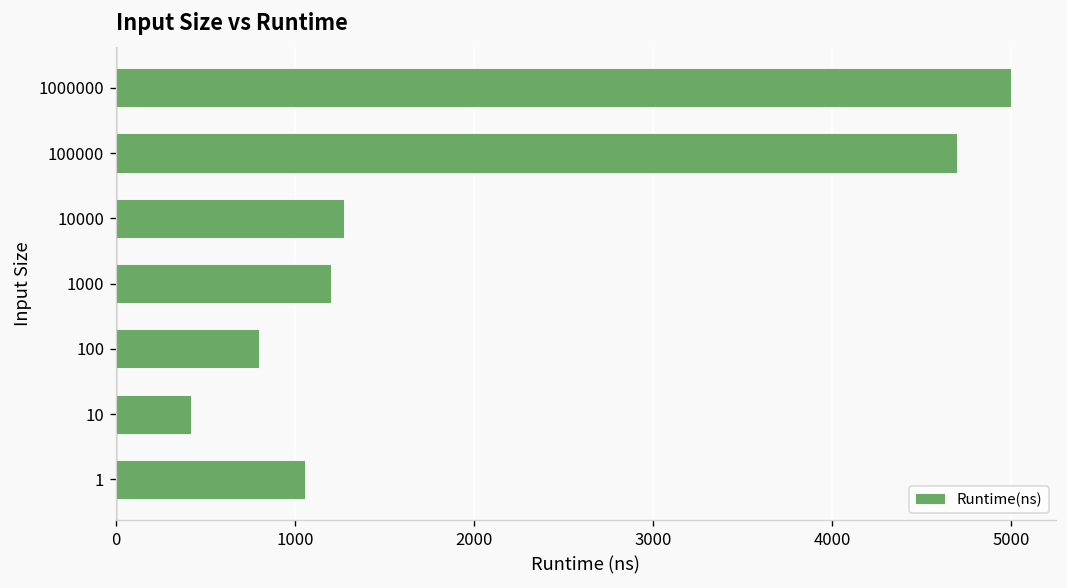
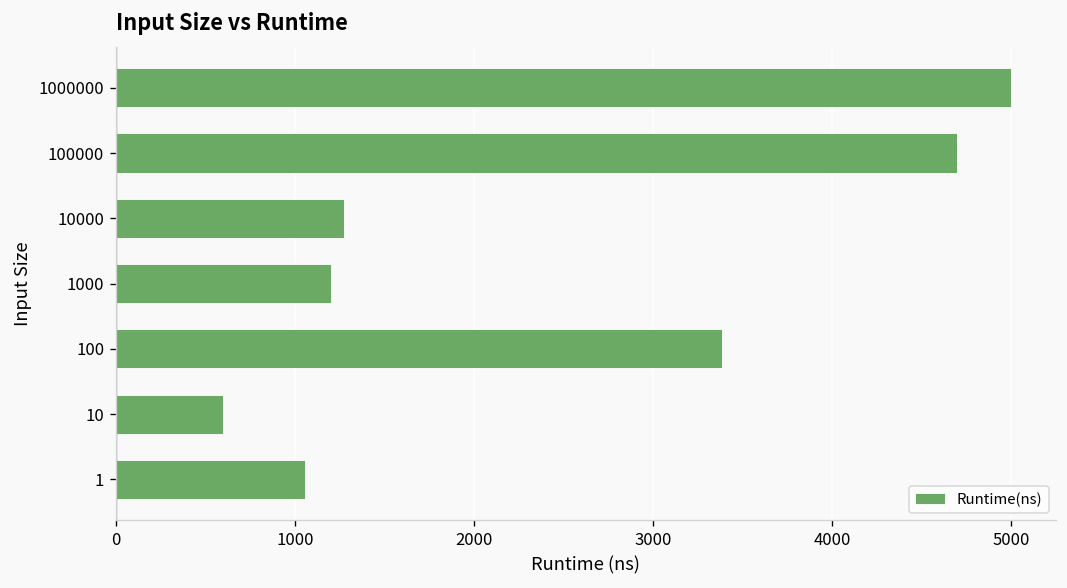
  {
    "1000000": 5000,
    "100000": 4700,
    "10000": 1270,
    "1000": 1200,
-   "100": 800,
-   "10": 420,
+   "100": 3390,
+   "10": 600,
    "1": 1060
  }
